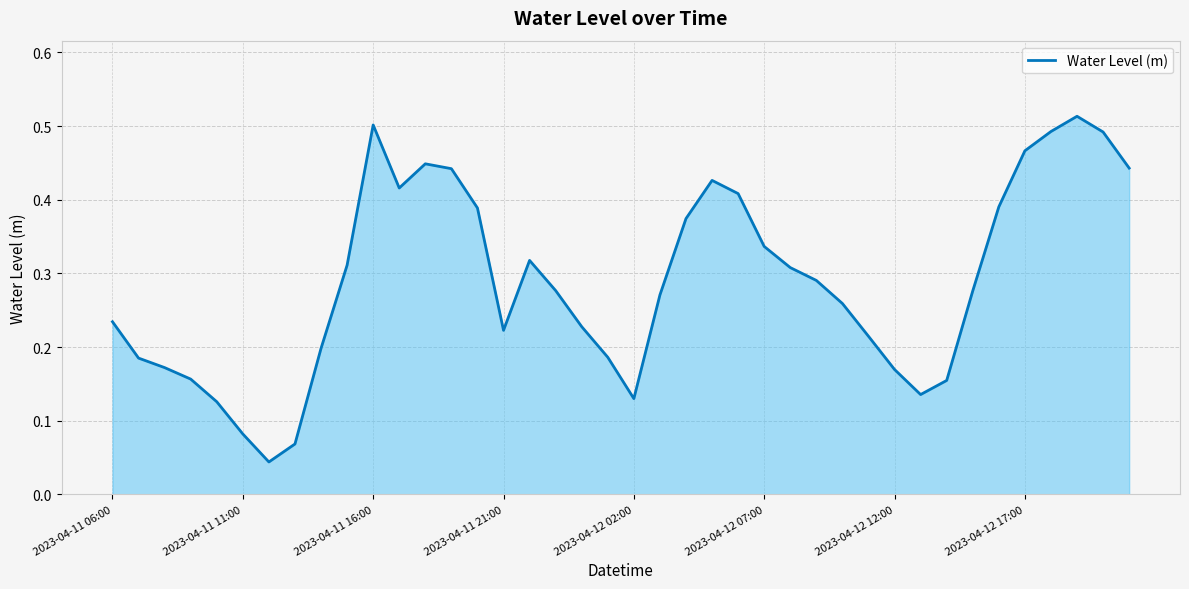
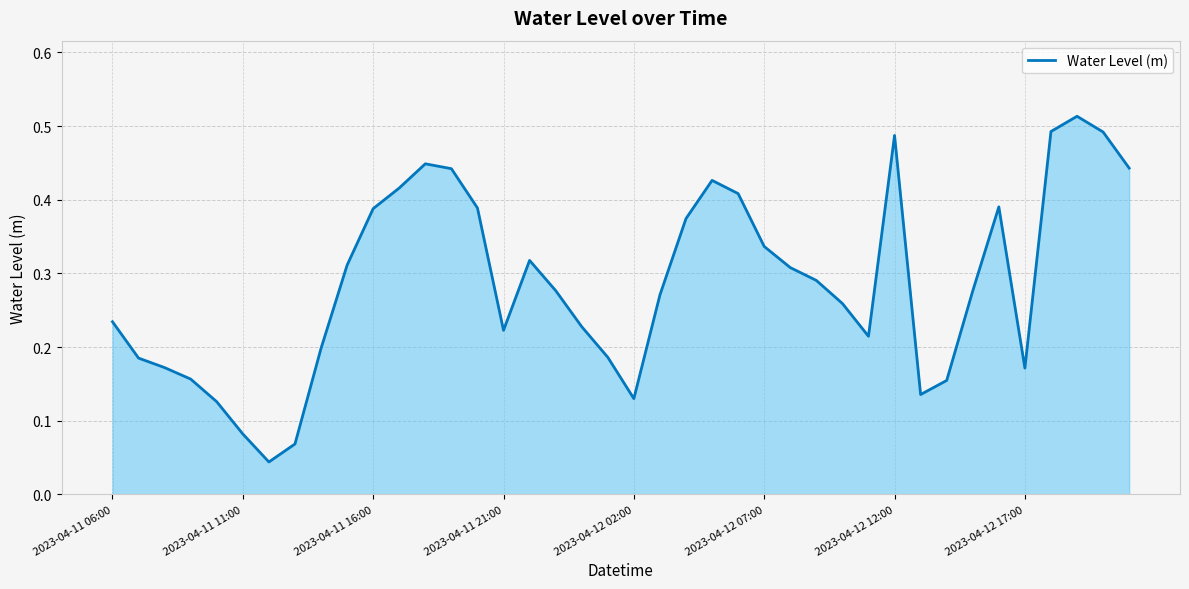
  {
    "2023-04-11 06:00": 0.23,
    "2023-04-11 11:00": 0.08,
-   "2023-04-11 16:00": 0.50,
+   "2023-04-11 16:00": 0.39,
    "2023-04-11 21:00": 0.22,
    "2023-04-12 02:00": 0.13,
    "2023-04-12 07:00": 0.34,
-   "2023-04-12 12:00": 0.17,
-   "2023-04-12 17:00": 0.47
+   "2023-04-12 12:00": 0.49,
+   "2023-04-12 17:00": 0.17
  }
